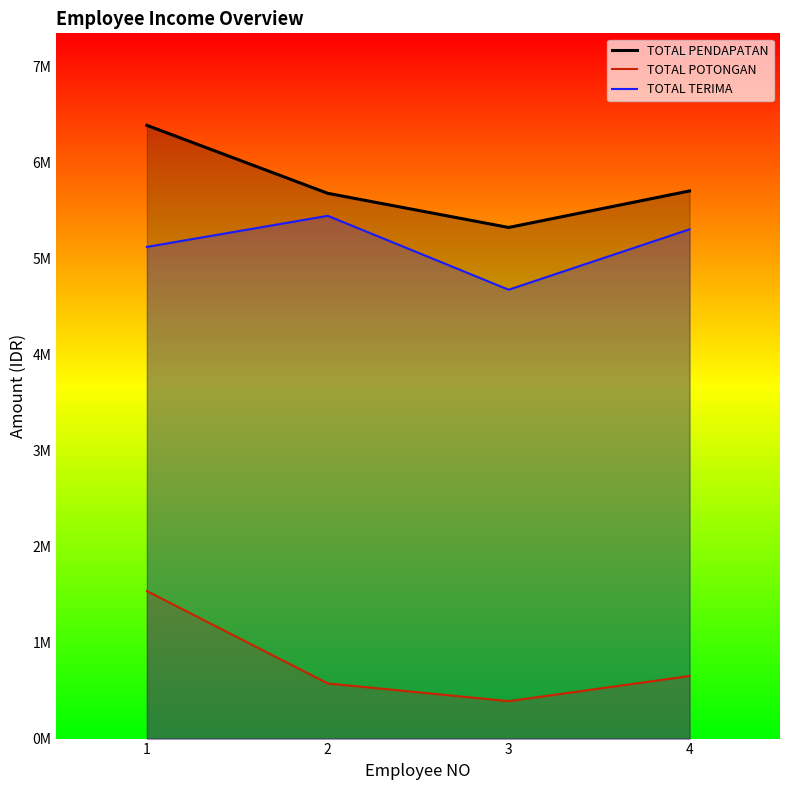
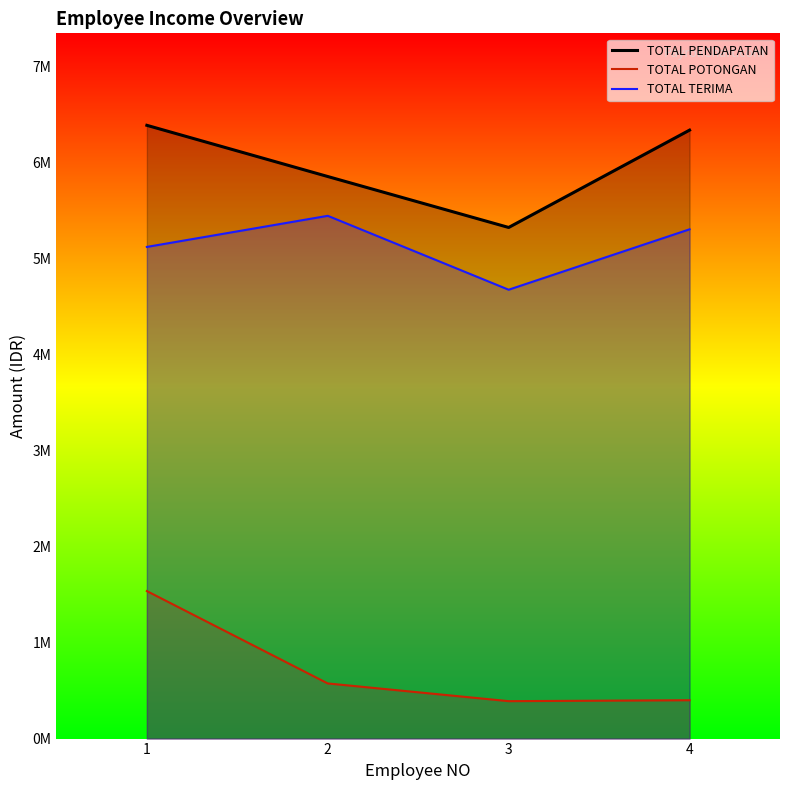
  {
    "TOTAL PENDAPATAN": {
      "1": 6400000,
-     "2": 5700000,
+     "2": 5900000,
      "3": 5300000,
-     "4": 5700000
+     "4": 6300000
    },
    "TOTAL POTONGAN": {
      "1": 1500000,
      "2": 600000,
      "3": 400000,
-     "4": 700000
+     "4": 400000
    },
    "TOTAL TERIMA": {
      "1": 5100000,
      "2": 5400000,
      "3": 4700000,
      "4": 5300000
    }
  }
